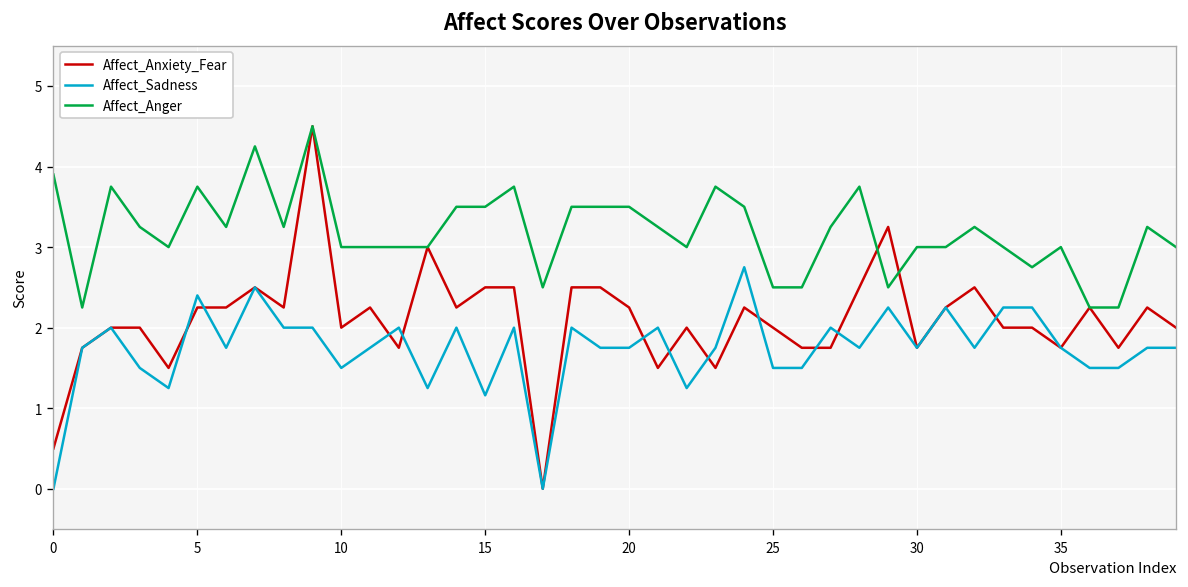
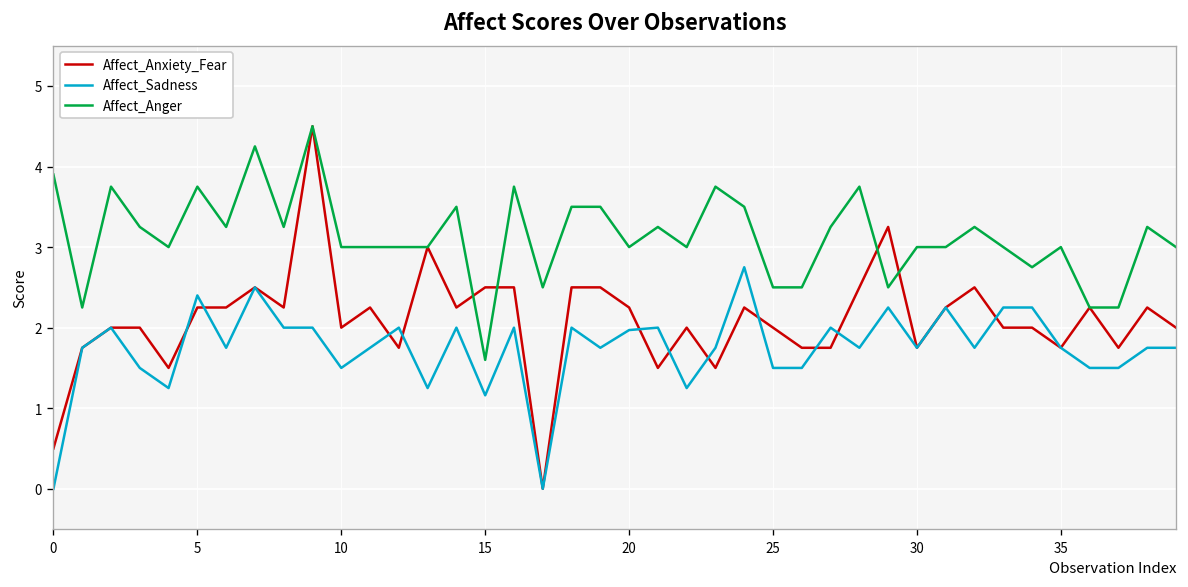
  {
    "Affect_Anxiety_Fear": {
      "0": 0.5,
      "5": 2.3,
      "10": 2.0,
      "15": 2.5,
      "20": 2.3,
      "25": 2.0
    },
    "Affect_Sadness": {
      "0": 0.0,
      "5": 2.4,
      "10": 1.5,
      "15": 1.2,
-     "20": 1.8,
+     "20": 2.0,
      "25": 1.5
    },
    "Affect_Anger": {
      "0": 3.9,
      "5": 3.8,
      "10": 3.0,
-     "15": 3.5,
-     "20": 3.5,
+     "15": 1.6,
+     "20": 3.0,
      "25": 2.5,
      "30": 3.0,
      "35": 3.0
    }
  }
